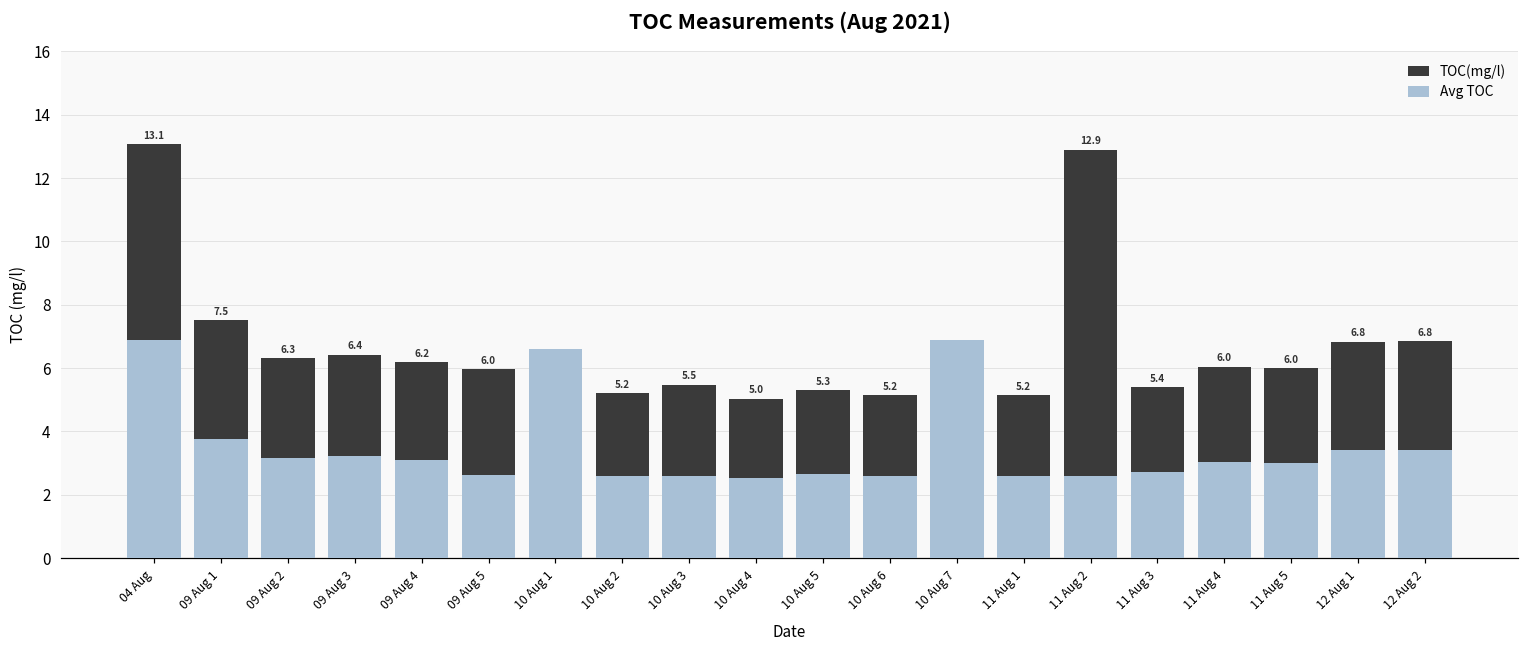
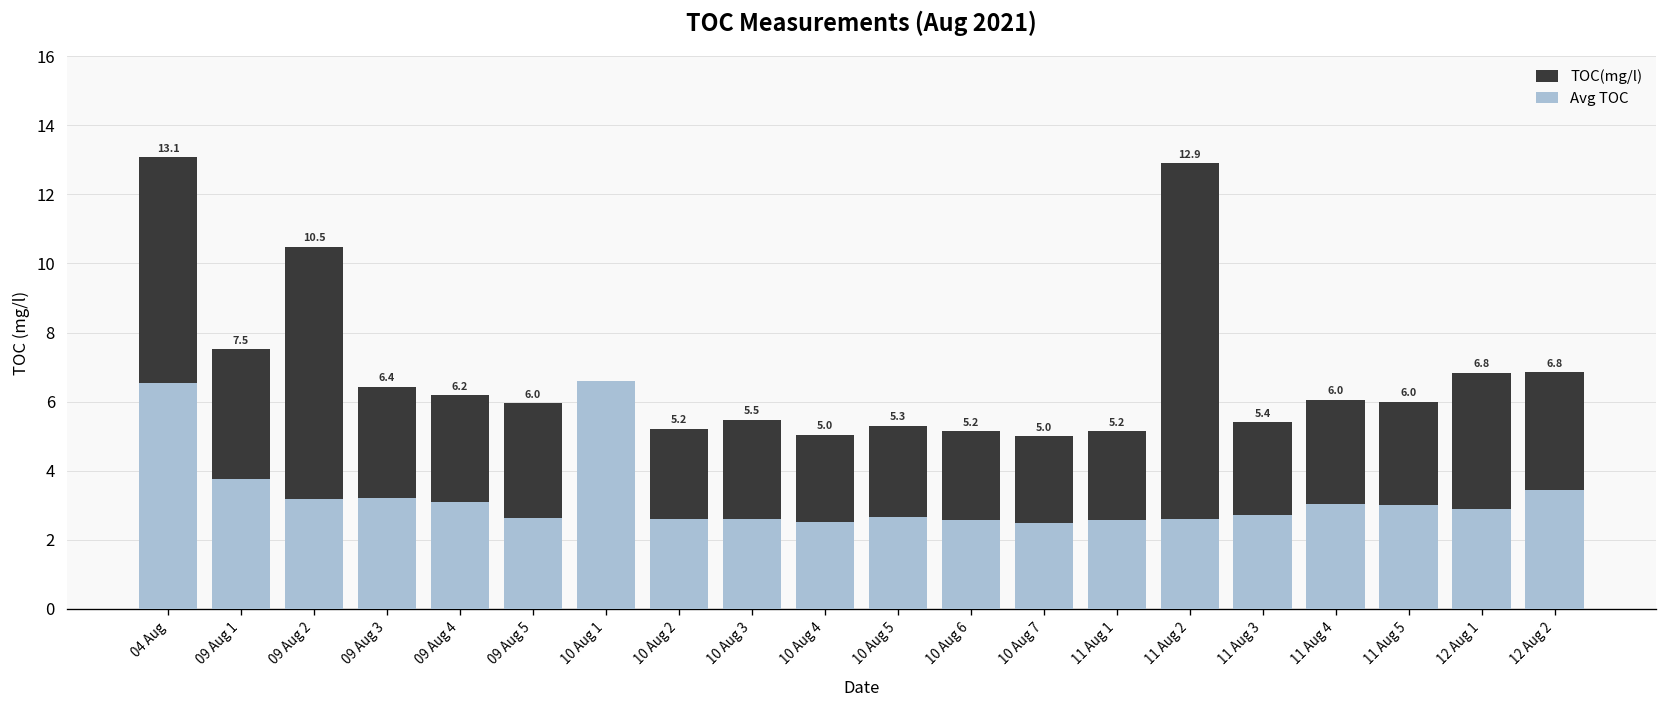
  {
    "TOC(mg/l)": {
      "04 Aug": 13.1,
      "09 Aug 1": 7.5,
-     "09 Aug 2": 6.3,
+     "09 Aug 2": 10.5,
      "09 Aug 3": 6.4,
      "09 Aug 4": 6.2,
      "09 Aug 5": 6.0,
      "10 Aug 2": 5.2,
      "10 Aug 3": 5.5,
      "10 Aug 4": 5.0,
      "10 Aug 5": 5.3,
      "10 Aug 6": 5.2,
      "11 Aug 1": 5.2,
      "11 Aug 2": 12.9,
      "11 Aug 3": 5.4,
      "11 Aug 4": 6.0,
      "11 Aug 5": 6.0,
      "12 Aug 1": 6.8,
      "12 Aug 2": 6.8
    },
    "Avg TOC": {
-     "04 Aug": 6.9,
+     "04 Aug": 6.5,
      "10 Aug 1": 6.6,
-     "10 Aug 7": 6.9,
-     "12 Aug 1": 3.4
+     "10 Aug 7": 2.5,
+     "12 Aug 1": 2.9
    }
  }
